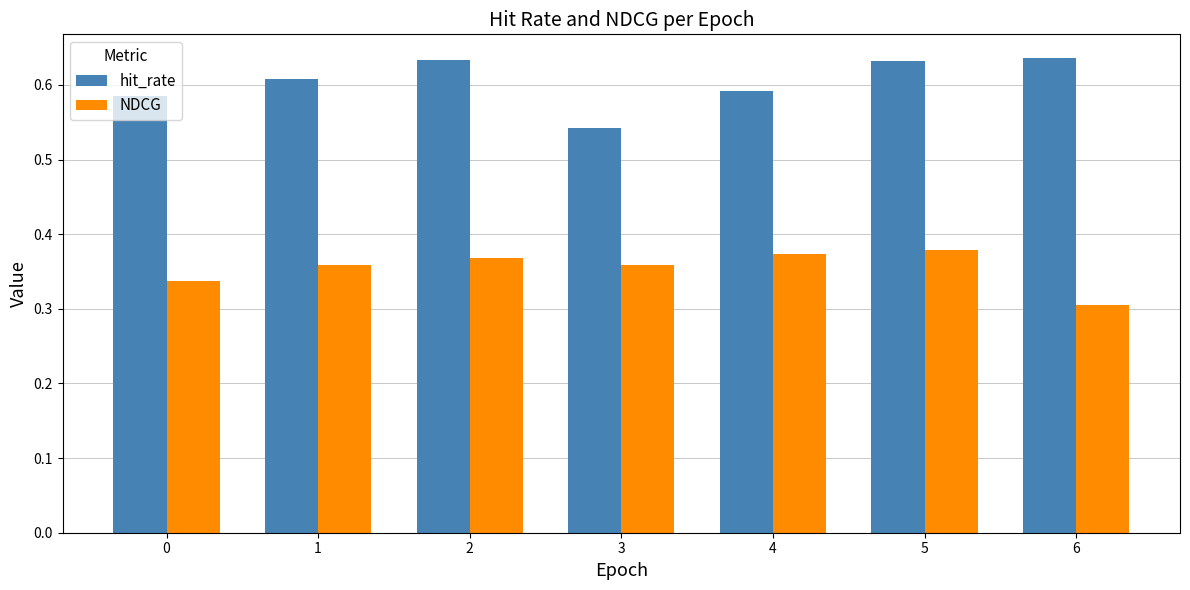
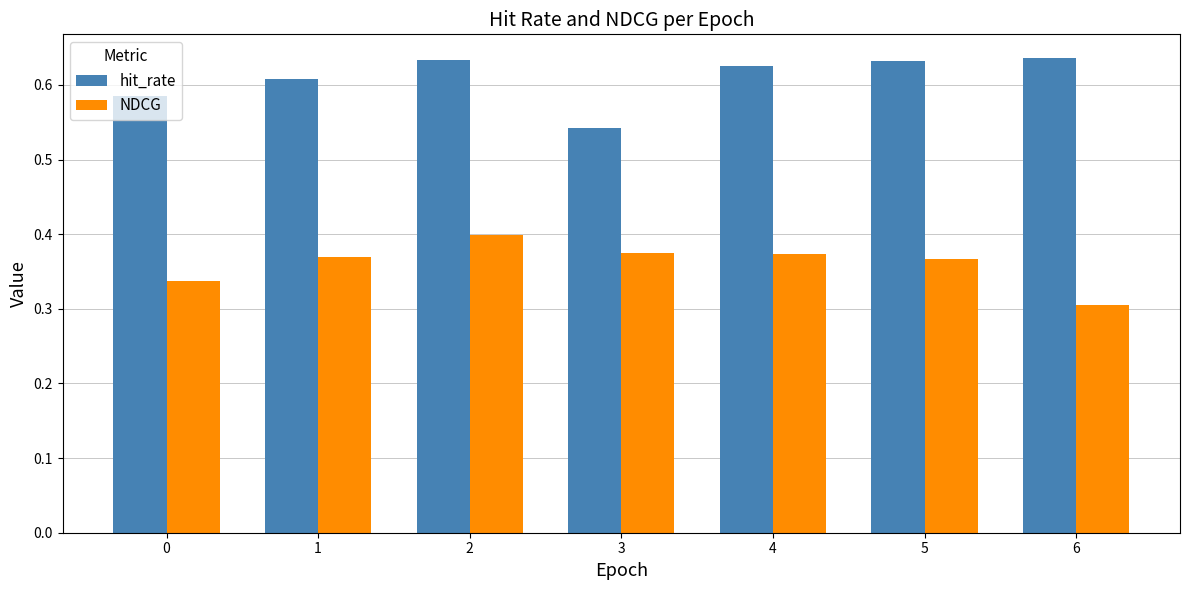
  {
    "hit_rate": {
      "1": 0.61,
      "2": 0.63,
      "3": 0.54,
-     "4": 0.59,
+     "4": 0.63,
      "5": 0.63,
      "6": 0.64
    },
    "NDCG": {
      "0": 0.34,
-     "1": 0.36,
-     "2": 0.37,
-     "3": 0.36,
+     "1": 0.37,
+     "2": 0.40,
+     "3": 0.37,
      "4": 0.37,
-     "5": 0.38,
+     "5": 0.37,
      "6": 0.30
    }
  }
